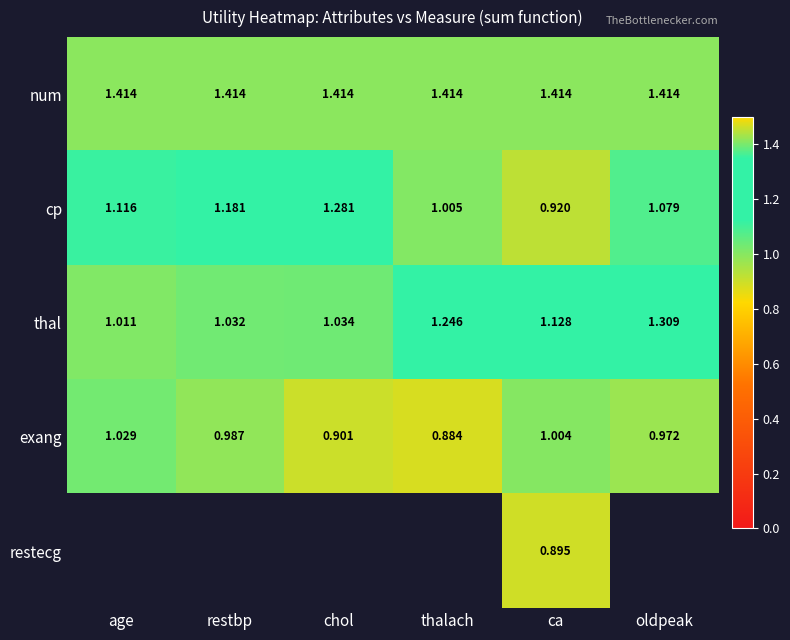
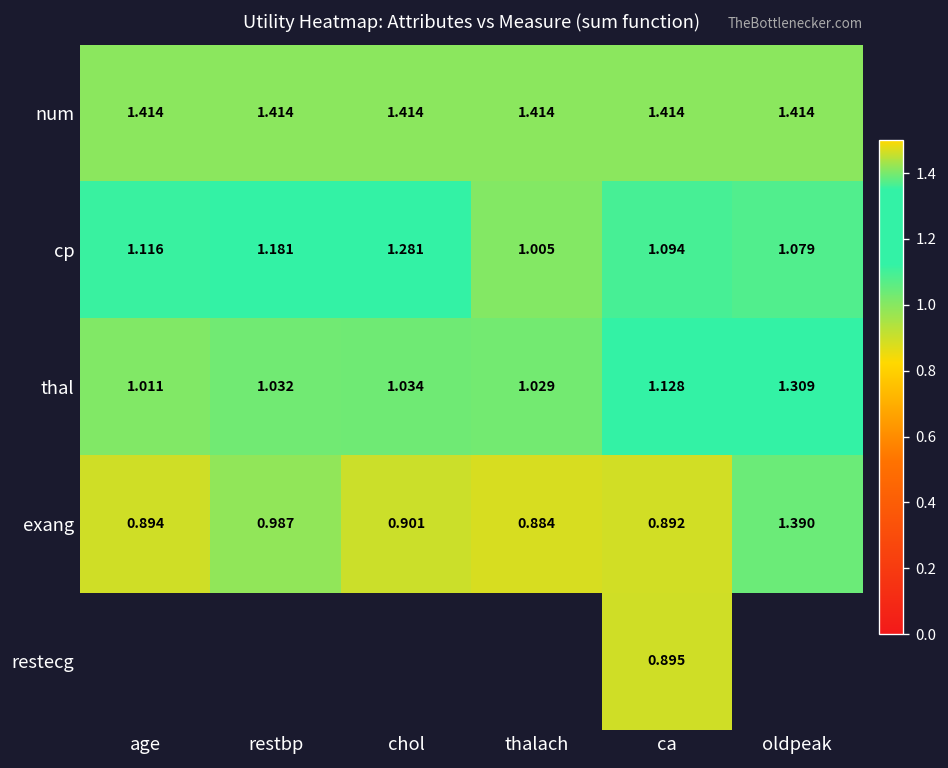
  {
    "num": {
      "age": 1.414,
      "restbp": 1.414,
      "chol": 1.414,
      "thalach": 1.414,
      "ca": 1.414,
      "oldpeak": 1.414
    },
    "cp": {
      "age": 1.116,
      "restbp": 1.181,
      "chol": 1.281,
      "thalach": 1.005,
-     "ca": 0.920,
+     "ca": 1.094,
      "oldpeak": 1.079
    },
    "thal": {
      "age": 1.011,
      "restbp": 1.032,
      "chol": 1.034,
-     "thalach": 1.246,
+     "thalach": 1.029,
      "ca": 1.128,
      "oldpeak": 1.309
    },
    "exang": {
-     "age": 1.029,
+     "age": 0.894,
      "restbp": 0.987,
      "chol": 0.901,
      "thalach": 0.884,
-     "ca": 1.004,
-     "oldpeak": 0.972
+     "ca": 0.892,
+     "oldpeak": 1.390
    },
    "restecg": {
      "ca": 0.895
    }
  }
